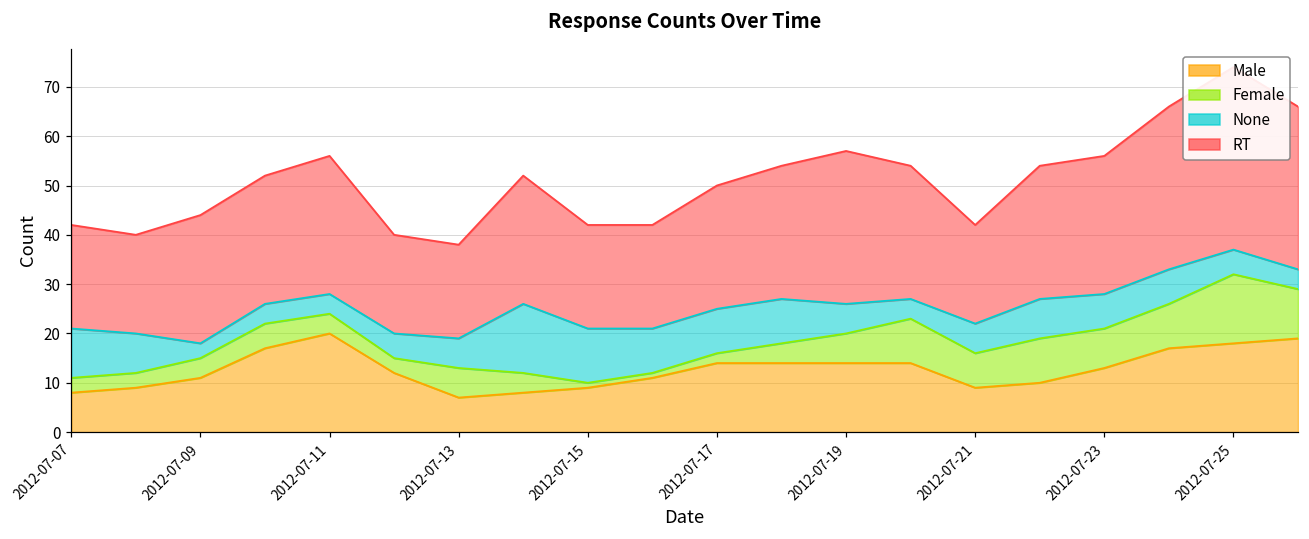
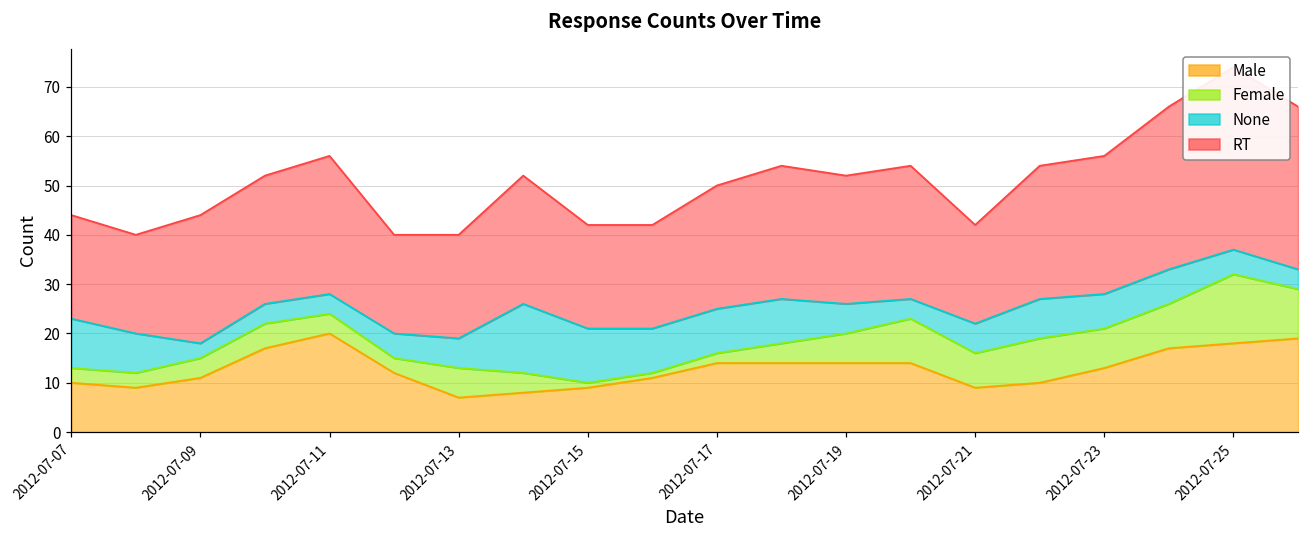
  {
    "Male": {
-     "2012-07-07": 8,
+     "2012-07-07": 10,
      "2012-07-09": 11,
      "2012-07-11": 20,
      "2012-07-13": 7,
      "2012-07-15": 9,
      "2012-07-17": 14,
      "2012-07-19": 14,
      "2012-07-21": 9,
      "2012-07-23": 13,
      "2012-07-25": 18
    },
    "Female": {
      "2012-07-07": 3,
      "2012-07-09": 4,
      "2012-07-11": 4,
      "2012-07-13": 6,
      "2012-07-15": 1,
      "2012-07-17": 2,
      "2012-07-19": 6,
      "2012-07-21": 7,
      "2012-07-23": 8,
      "2012-07-25": 14
    },
    "None": {
      "2012-07-07": 10,
      "2012-07-09": 3,
      "2012-07-11": 4,
      "2012-07-13": 6,
      "2012-07-15": 11,
      "2012-07-17": 9,
      "2012-07-19": 6,
      "2012-07-21": 6,
      "2012-07-23": 7,
      "2012-07-25": 5
    },
    "RT": {
      "2012-07-07": 21,
      "2012-07-09": 26,
      "2012-07-11": 28,
-     "2012-07-13": 19,
+     "2012-07-13": 21,
      "2012-07-15": 21,
      "2012-07-17": 25,
-     "2012-07-19": 31,
+     "2012-07-19": 26,
      "2012-07-21": 20,
      "2012-07-23": 28
    }
  }
